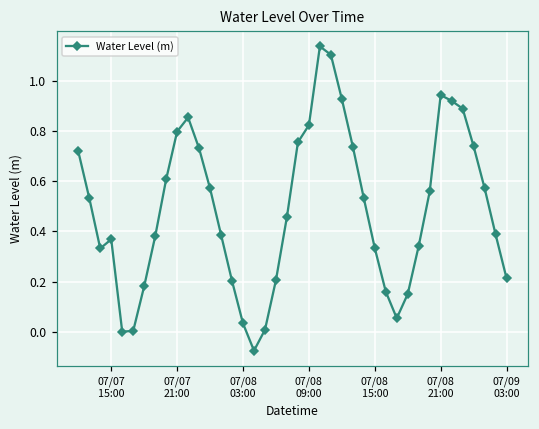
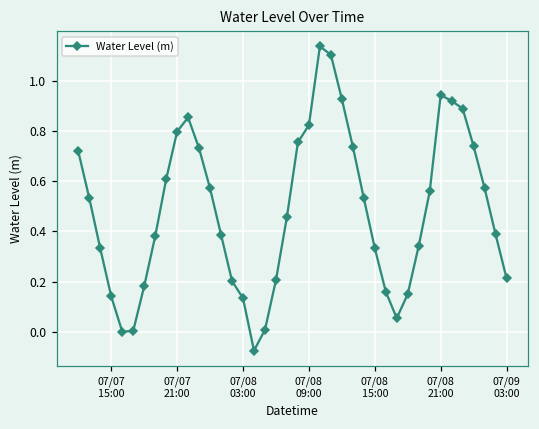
  {
-   "07/07 15:00": 0.37,
+   "07/07 15:00": 0.14,
    "07/07 21:00": 0.80,
-   "07/08 03:00": 0.03,
+   "07/08 03:00": 0.13,
    "07/08 09:00": 0.82,
    "07/08 15:00": 0.33,
    "07/08 21:00": 0.94,
    "07/09 03:00": 0.21
  }
